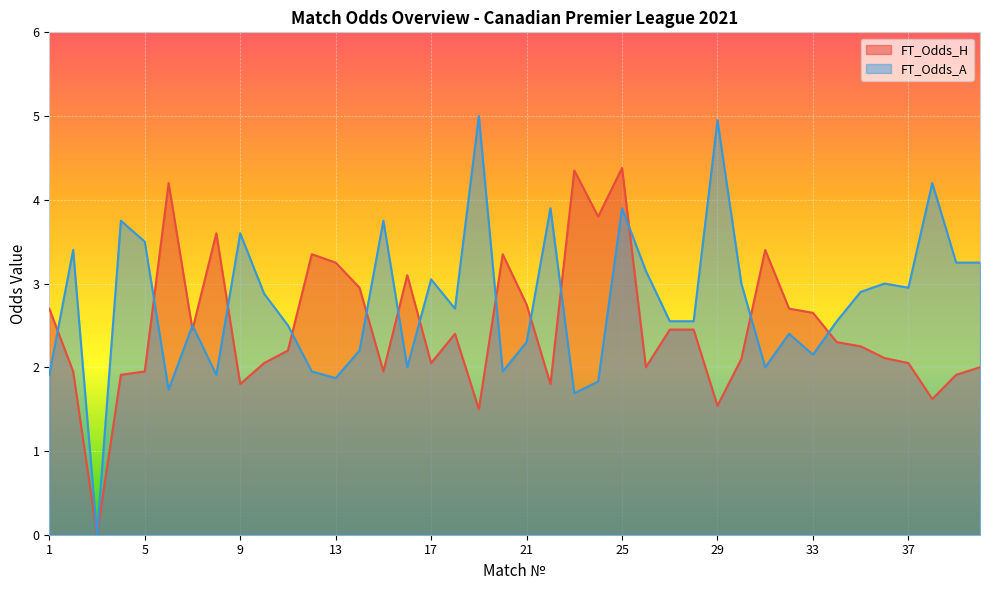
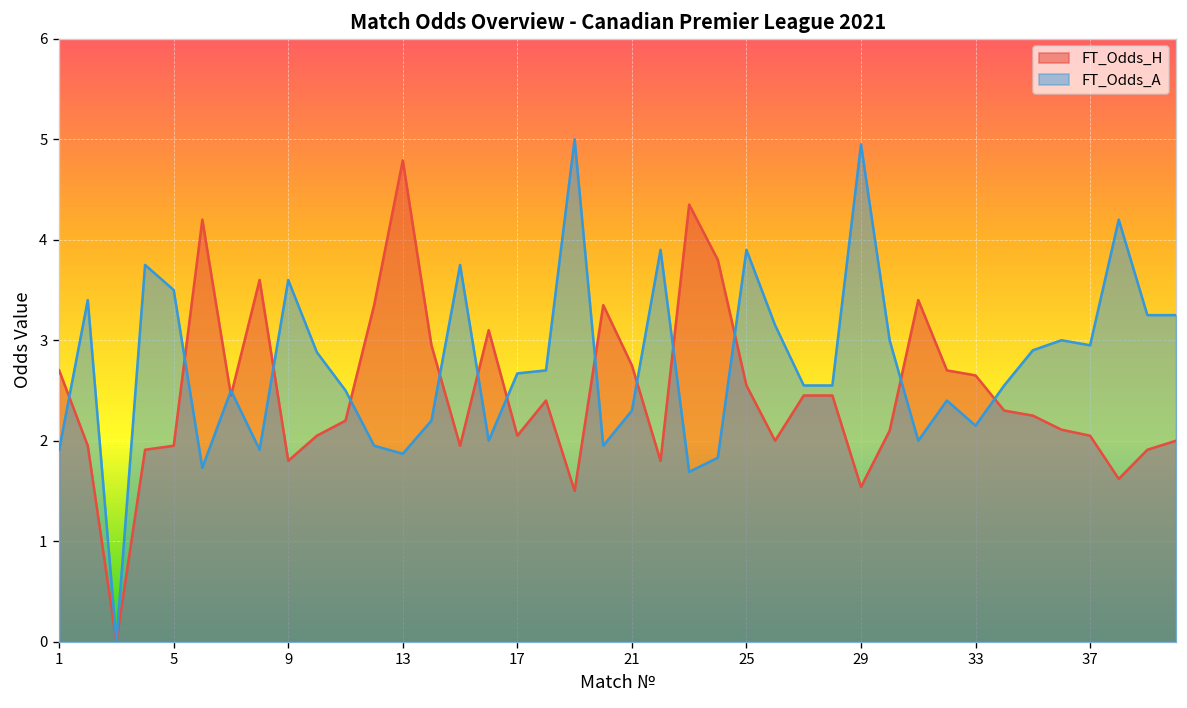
  {
    "FT_Odds_H": {
      "1": 2.7,
      "5": 2.0,
      "9": 1.8,
-     "13": 3.3,
+     "13": 4.8,
      "17": 2.1,
      "21": 2.8,
-     "25": 4.4,
+     "25": 2.6,
      "29": 1.5,
      "33": 2.7,
      "37": 2.1
    },
    "FT_Odds_A": {
      "1": 1.9,
      "5": 3.5,
      "9": 3.6,
      "13": 1.9,
-     "17": 3.1,
+     "17": 2.7,
      "21": 2.3,
      "25": 3.9,
      "29": 5.0,
      "33": 2.2,
      "37": 3.0
    }
  }
